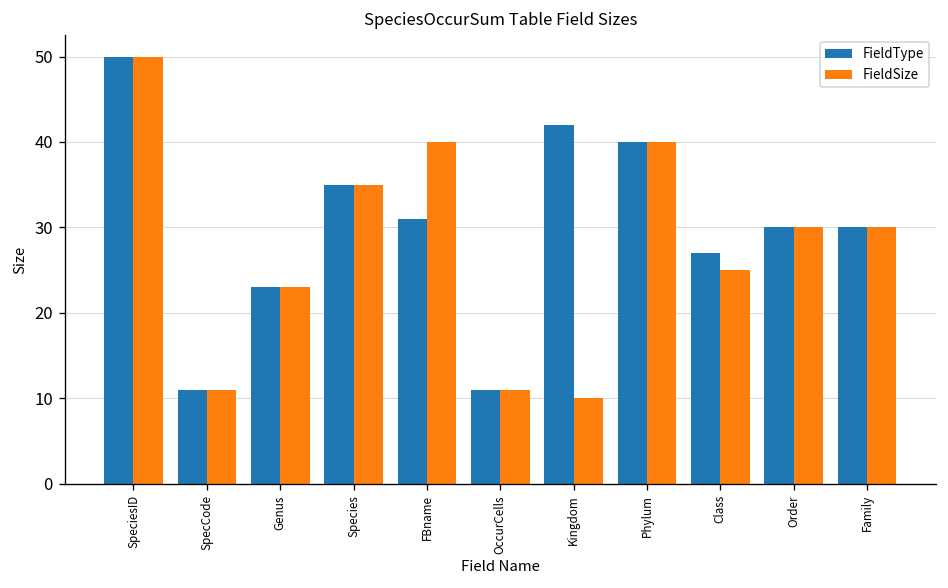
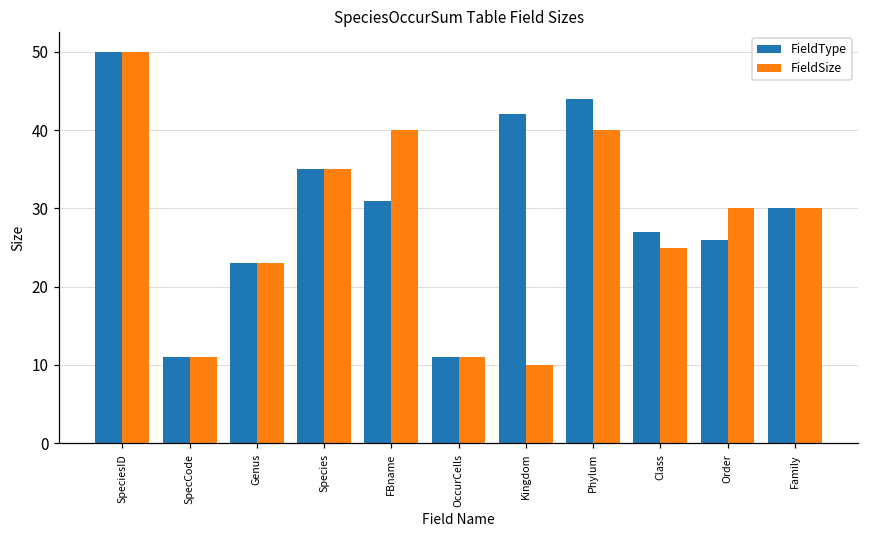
  {
    "FieldType": {
      "SpeciesID": 50,
      "SpecCode": 11,
      "Genus": 23,
      "Species": 35,
      "FBname": 31,
      "OccurCells": 11,
      "Kingdom": 42,
-     "Phylum": 40,
+     "Phylum": 44,
      "Class": 27,
-     "Order": 30,
+     "Order": 26,
      "Family": 30
    },
    "FieldSize": {
      "SpeciesID": 50,
      "SpecCode": 11,
      "Genus": 23,
      "Species": 35,
      "FBname": 40,
      "OccurCells": 11,
      "Kingdom": 10,
      "Phylum": 40,
      "Class": 25,
      "Order": 30,
      "Family": 30
    }
  }
